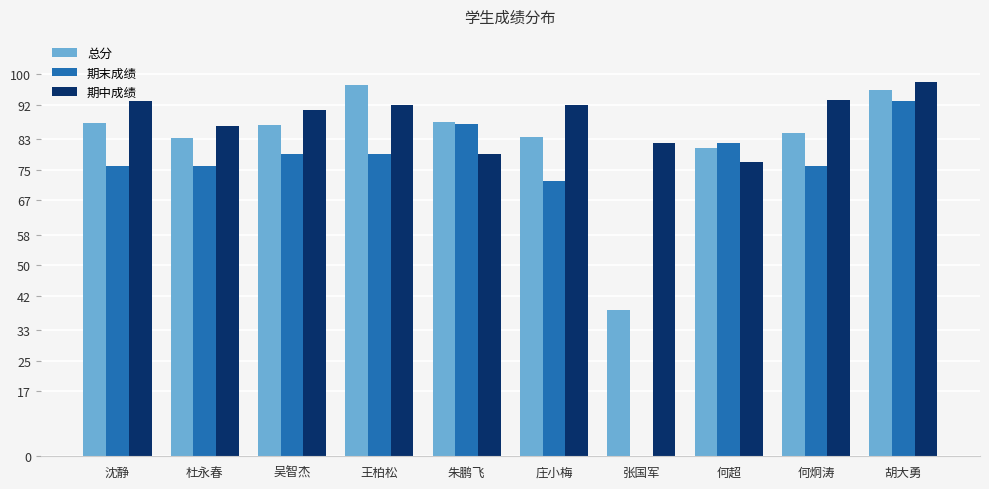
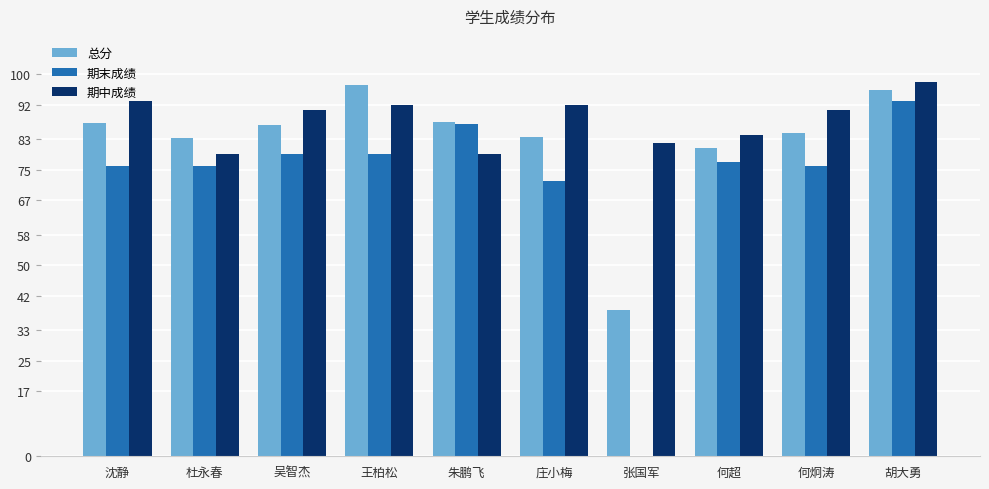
  {
    "总分": {
      "沈静": 87,
      "杜永春": 83,
      "吴智杰": 87,
      "王柏松": 97,
      "朱鹏飞": 88,
      "庄小梅": 84,
      "张国军": 38,
      "何超": 81,
      "何炯涛": 85,
      "胡大勇": 96
    },
    "期末成绩": {
      "沈静": 76,
      "杜永春": 76,
      "吴智杰": 79,
      "王柏松": 79,
      "朱鹏飞": 87,
      "庄小梅": 72,
      "张国军": 0,
-     "何超": 82,
+     "何超": 77,
      "何炯涛": 76,
      "胡大勇": 93
    },
    "期中成绩": {
      "沈静": 93,
-     "杜永春": 87,
+     "杜永春": 79,
      "吴智杰": 91,
      "王柏松": 92,
      "朱鹏飞": 79,
      "庄小梅": 92,
      "张国军": 82,
-     "何超": 77,
-     "何炯涛": 93,
+     "何超": 84,
+     "何炯涛": 91,
      "胡大勇": 98
    }
  }
